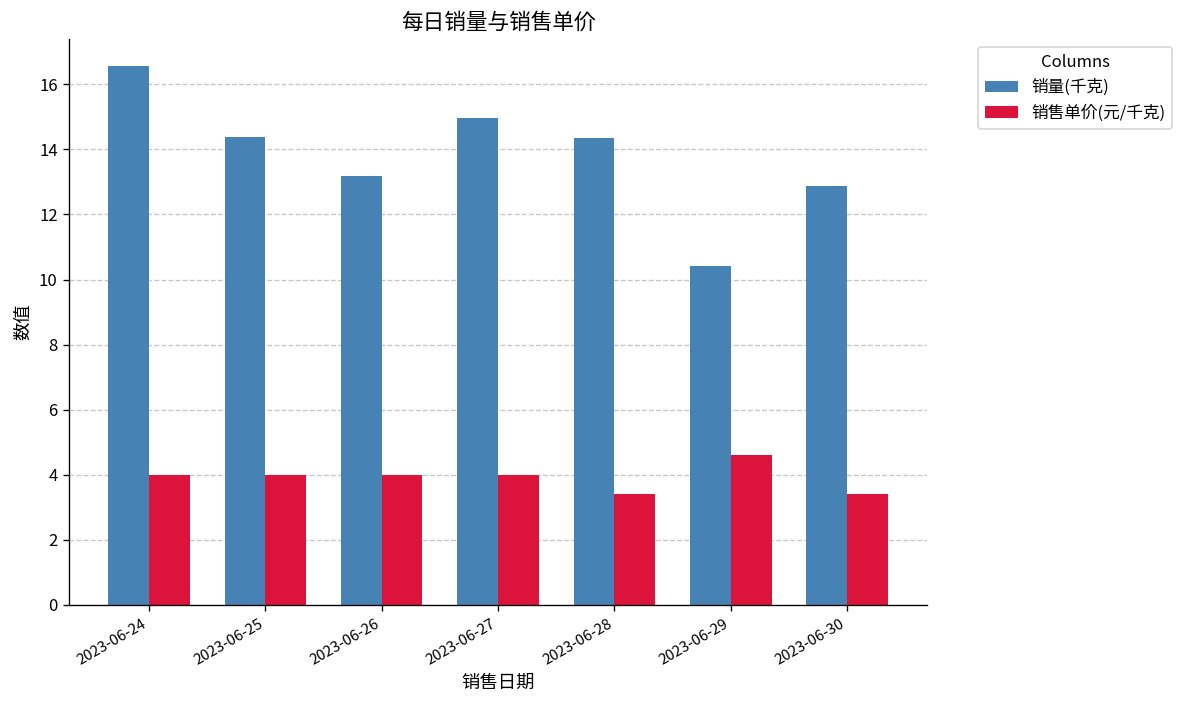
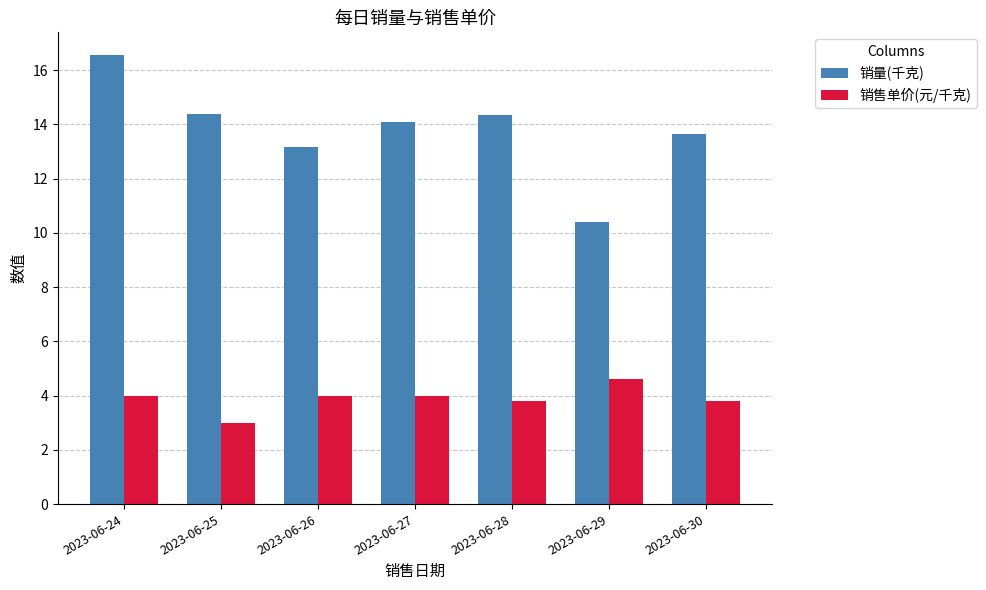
  {
    "销量(千克)": {
      "2023-06-24": 16.6,
      "2023-06-25": 14.4,
      "2023-06-26": 13.2,
-     "2023-06-27": 15.0,
+     "2023-06-27": 14.1,
      "2023-06-28": 14.4,
      "2023-06-29": 10.4,
-     "2023-06-30": 12.9
+     "2023-06-30": 13.7
    },
    "销售单价(元/千克)": {
      "2023-06-24": 4.0,
-     "2023-06-25": 4,
+     "2023-06-25": 3,
      "2023-06-26": 4.0,
      "2023-06-27": 4.0,
-     "2023-06-28": 3.4,
+     "2023-06-28": 3.8,
      "2023-06-29": 4.6,
-     "2023-06-30": 3.4
+     "2023-06-30": 3.8
    }
  }
